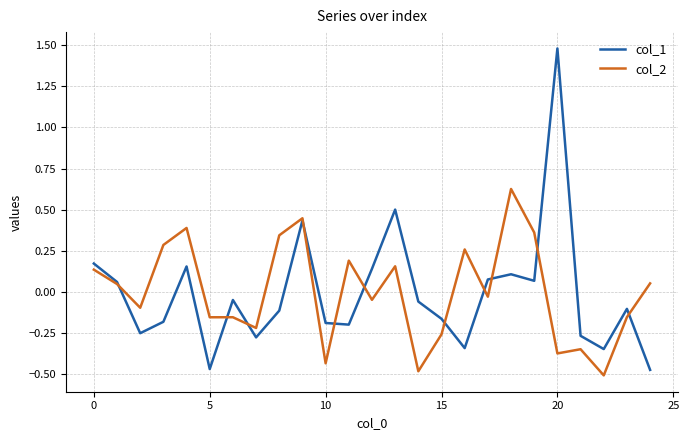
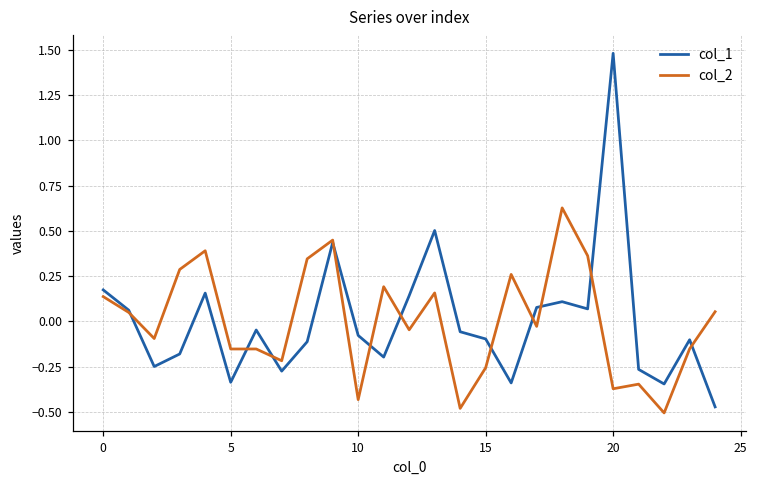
  {
    "col_1": {
      "0": 0.17,
-     "5": -0.47,
-     "10": -0.19,
-     "15": -0.16,
+     "5": -0.34,
+     "10": -0.08,
+     "15": -0.10,
      "20": 1.48
    },
    "col_2": {
      "0": 0.14,
      "5": -0.15,
      "10": -0.43,
      "15": -0.26,
      "20": -0.37
    }
  }
